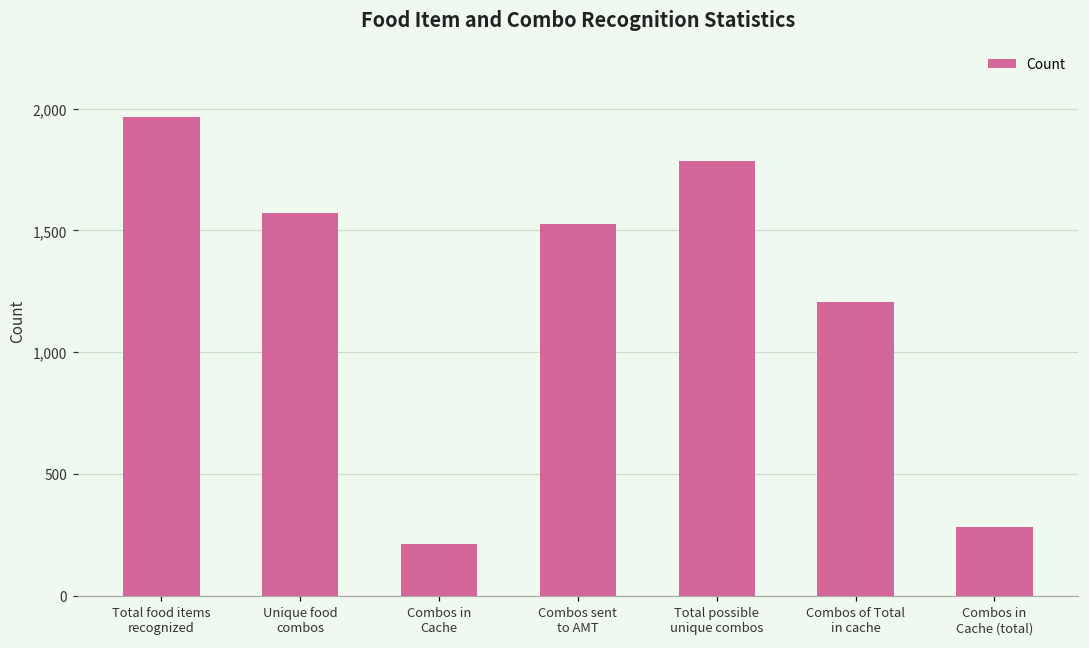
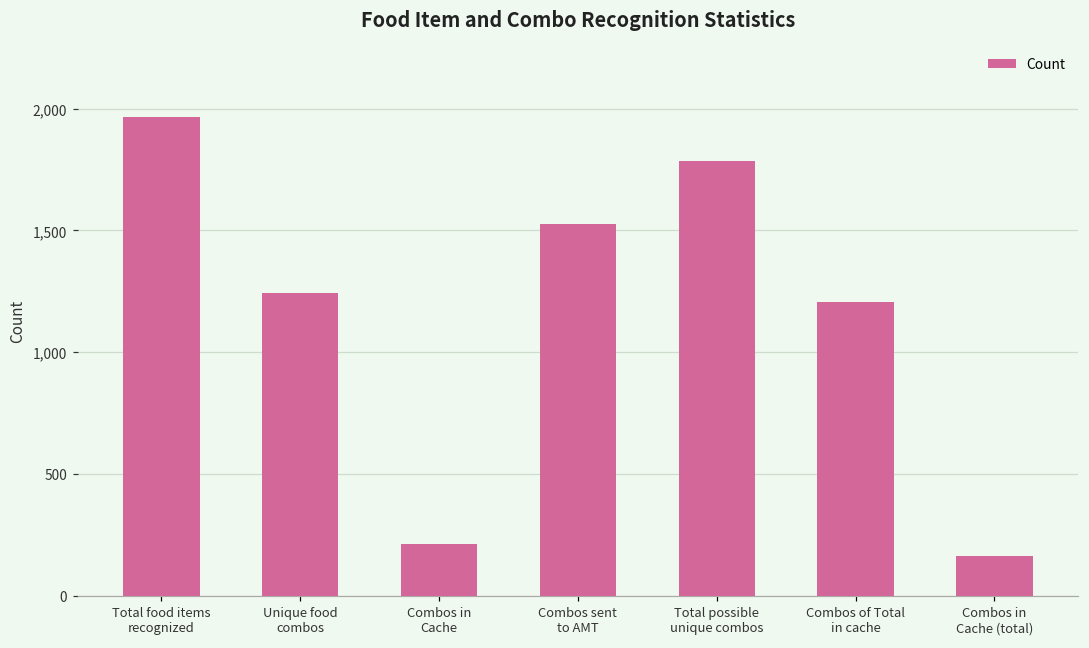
  {
    "Total food items recognized": "1,970",
-   "Unique food combos": "1,570",
+   "Unique food combos": "1,240",
    "Combos in Cache": "210",
    "Combos sent to AMT": "1,530",
    "Total possible unique combos": "1,780",
    "Combos of Total in cache": "1,210",
-   "Combos in Cache (total)": "280"
+   "Combos in Cache (total)": "160"
  }
